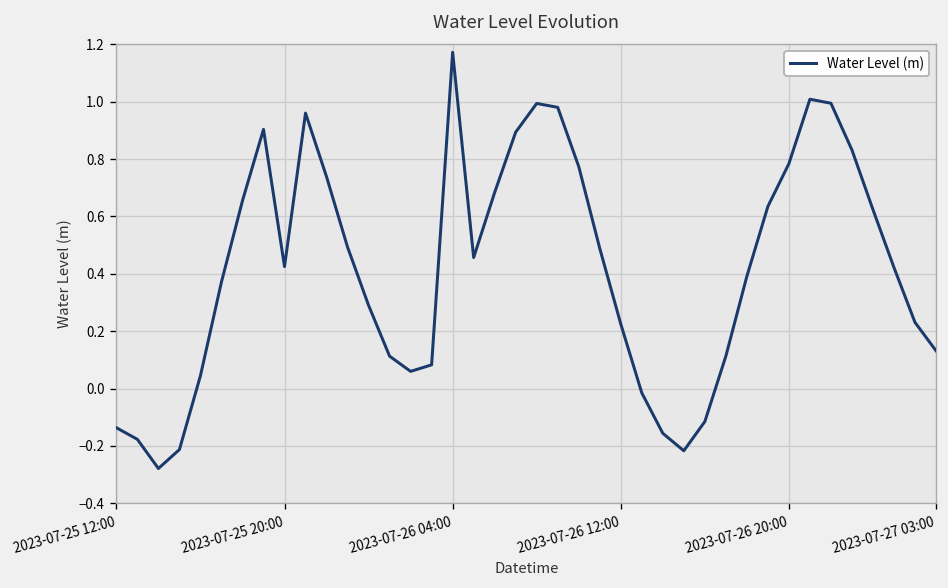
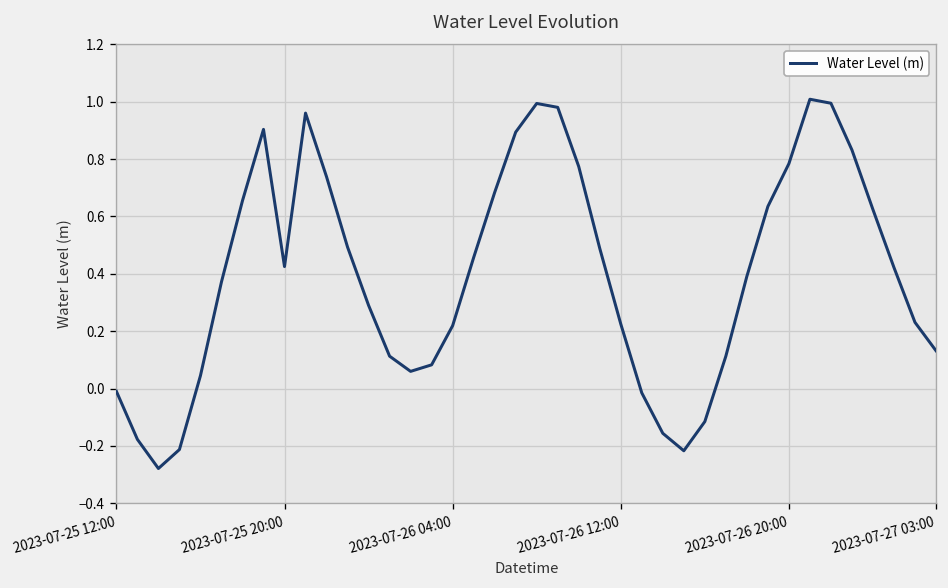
  {
    "Water Level (m)": {
-     "2023-07-25 12:00": -0.14,
+     "2023-07-25 12:00": -0.01,
      "2023-07-25 20:00": 0.43,
-     "2023-07-26 04:00": 1.17,
+     "2023-07-26 04:00": 0.22,
      "2023-07-26 12:00": 0.23,
      "2023-07-26 20:00": 0.78,
      "2023-07-27 03:00": 0.13
    }
  }
